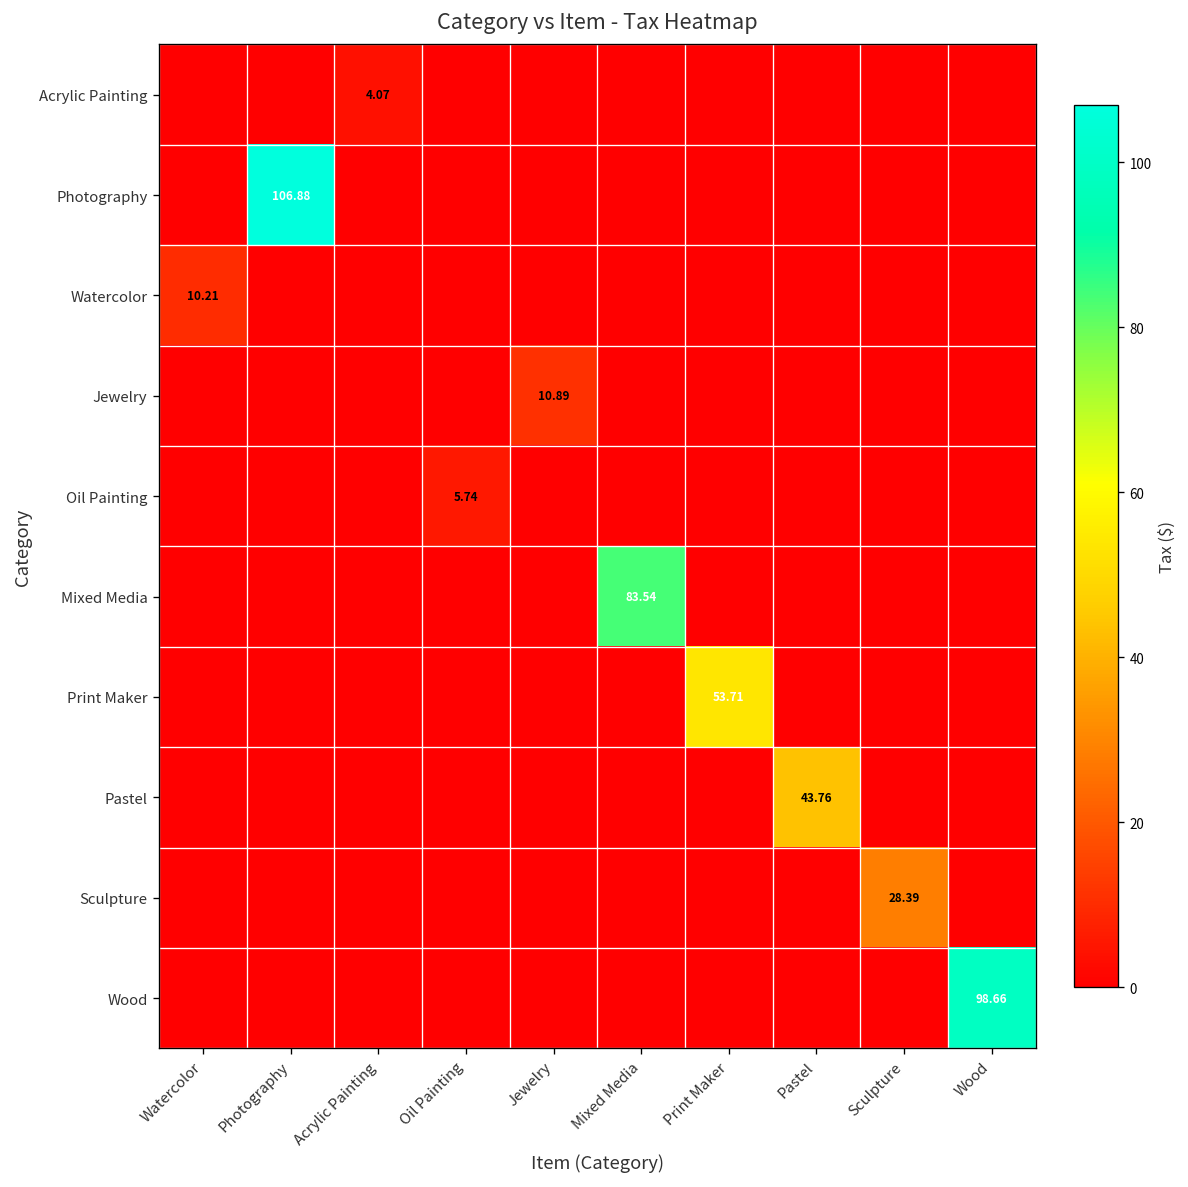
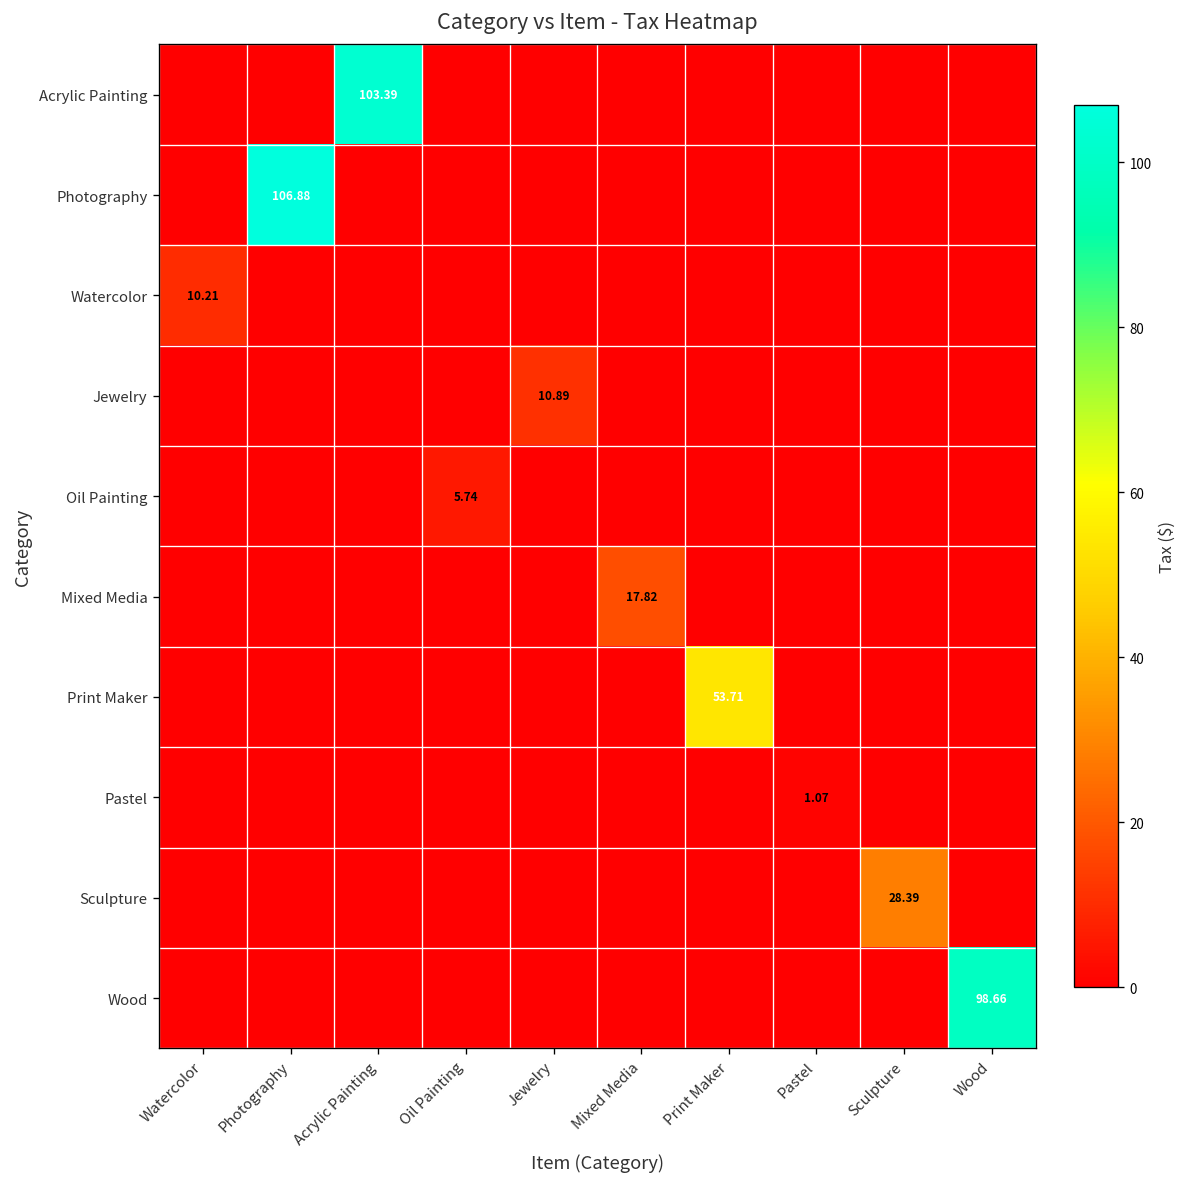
  {
    "Acrylic Painting": {
-     "Acrylic Painting": 4.07
+     "Acrylic Painting": 103.39
    },
    "Photography": {
      "Photography": 106.88
    },
    "Watercolor": {
      "Watercolor": 10.21
    },
    "Jewelry": {
      "Jewelry": 10.89
    },
    "Oil Painting": {
      "Oil Painting": 5.74
    },
    "Mixed Media": {
-     "Mixed Media": 83.54
+     "Mixed Media": 17.82
    },
    "Print Maker": {
      "Print Maker": 53.71
    },
    "Pastel": {
-     "Pastel": 43.76
+     "Pastel": 1.07
    },
    "Sculpture": {
      "Sculpture": 28.39
    },
    "Wood": {
      "Wood": 98.66
    }
  }
